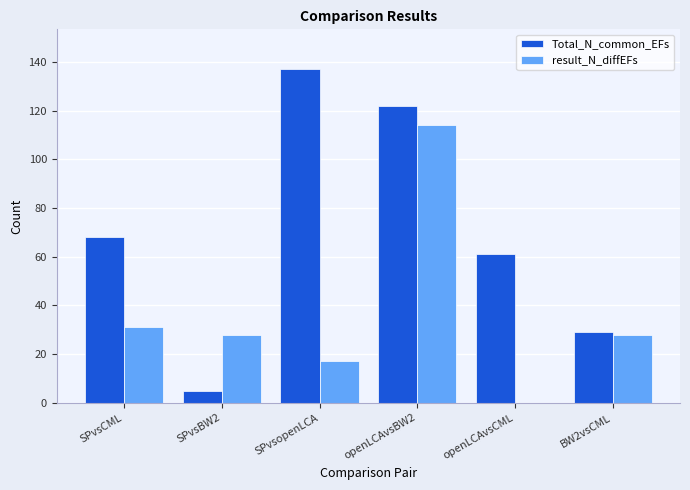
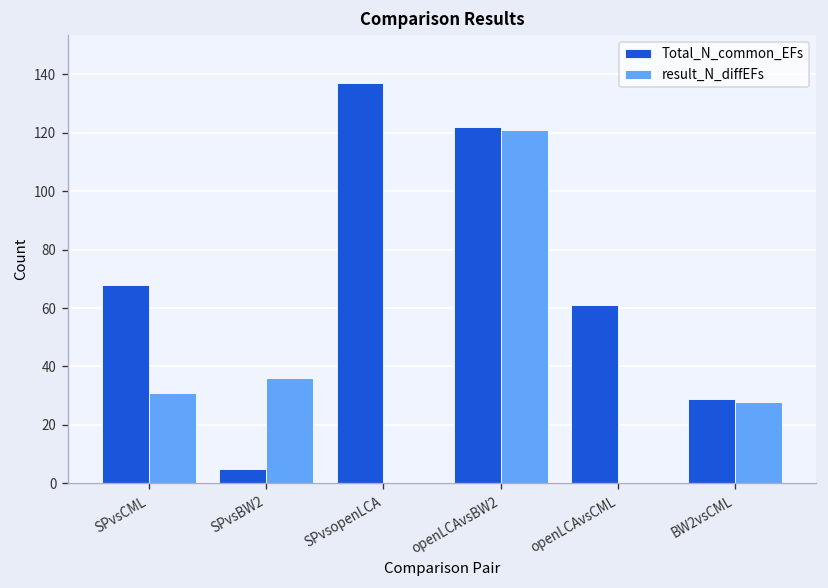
  {
    "Total_N_common_EFs": {
      "SPvsCML": 68,
      "SPvsBW2": 5,
      "SPvsopenLCA": 137,
      "openLCAvsBW2": 122,
      "openLCAvsCML": 61,
      "BW2vsCML": 29
    },
    "result_N_diffEFs": {
      "SPvsCML": 31,
-     "SPvsBW2": 28,
-     "SPvsopenLCA": 17,
-     "openLCAvsBW2": 114,
+     "SPvsBW2": 36,
+     "SPvsopenLCA": 0,
+     "openLCAvsBW2": 121,
      "openLCAvsCML": 0,
      "BW2vsCML": 28
    }
  }
